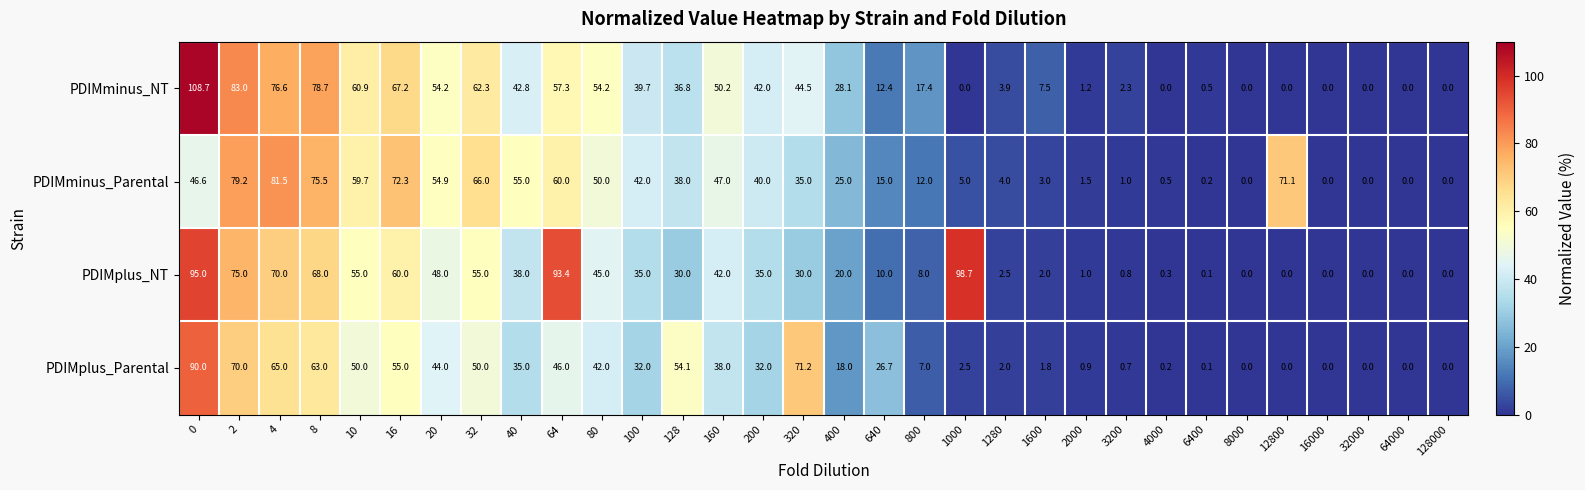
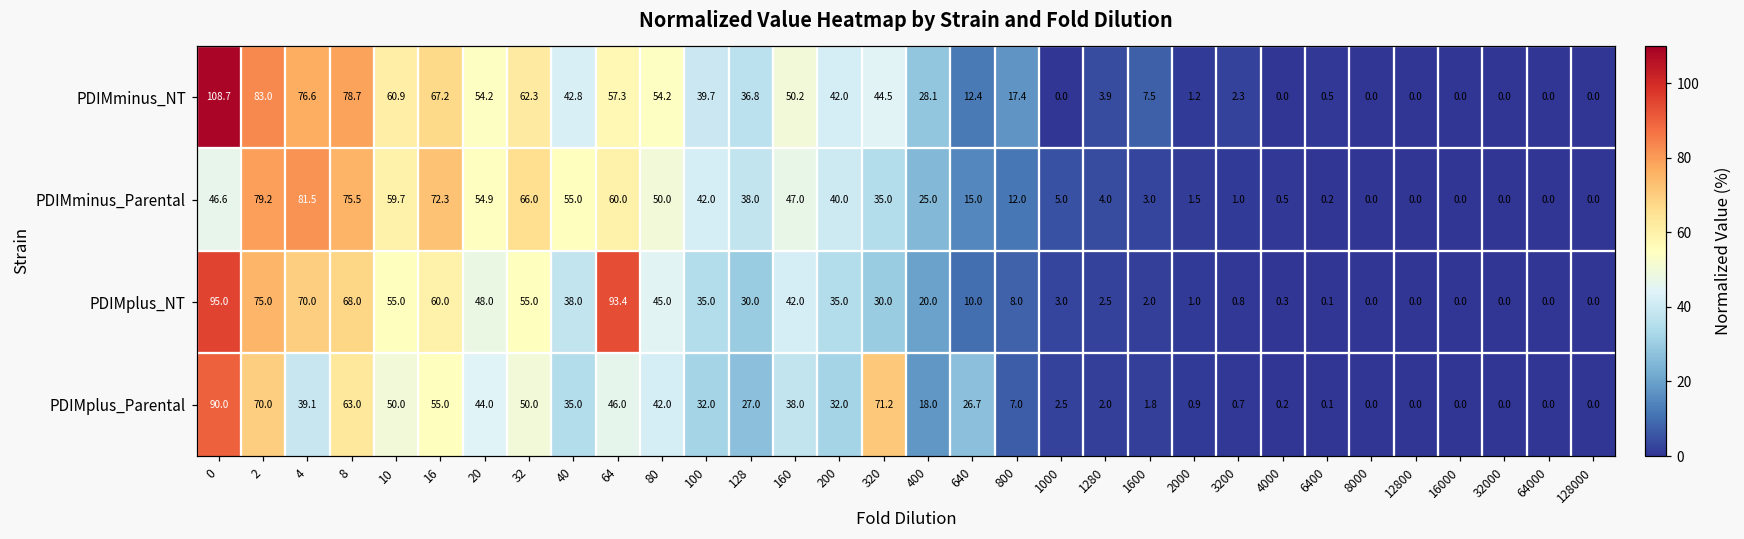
  {
    "PDIMminus_NT": {
      "0": 108.7,
      "2": 83.0,
      "4": 76.6,
      "8": 78.7,
      "10": 60.9,
      "16": 67.2,
      "20": 54.2,
      "32": 62.3,
      "40": 42.8,
      "64": 57.3,
      "80": 54.2,
      "100": 39.7,
      "128": 36.8,
      "160": 50.2,
      "200": 42.0,
      "320": 44.5,
      "400": 28.1,
      "640": 12.4,
      "800": 17.4,
      "1000": 0.0,
      "1280": 3.9,
      "1600": 7.5,
      "2000": 1.2,
      "3200": 2.3,
      "4000": 0.0,
      "6400": 0.5,
      "8000": 0.0,
      "12800": 0.0,
      "16000": 0.0,
      "32000": 0.0,
      "64000": 0.0,
      "128000": 0.0
    },
    "PDIMminus_Parental": {
      "0": 46.6,
      "2": 79.2,
      "4": 81.5,
      "8": 75.5,
      "10": 59.7,
      "16": 72.3,
      "20": 54.9,
      "32": 66.0,
      "40": 55.0,
      "64": 60.0,
      "80": 50.0,
      "100": 42.0,
      "128": 38.0,
      "160": 47.0,
      "200": 40.0,
      "320": 35.0,
      "400": 25.0,
      "640": 15.0,
      "800": 12.0,
      "1000": 5.0,
      "1280": 4.0,
      "1600": 3.0,
      "2000": 1.5,
      "3200": 1.0,
      "4000": 0.5,
      "6400": 0.2,
      "8000": 0.0,
-     "12800": 71.1,
+     "12800": 0.0,
      "16000": 0.0,
      "32000": 0.0,
      "64000": 0.0,
      "128000": 0.0
    },
    "PDIMplus_NT": {
      "0": 95.0,
      "2": 75.0,
      "4": 70.0,
      "8": 68.0,
      "10": 55.0,
      "16": 60.0,
      "20": 48.0,
      "32": 55.0,
      "40": 38.0,
      "64": 93.4,
      "80": 45.0,
      "100": 35.0,
      "128": 30.0,
      "160": 42.0,
      "200": 35.0,
      "320": 30.0,
      "400": 20.0,
      "640": 10.0,
      "800": 8.0,
-     "1000": 98.7,
+     "1000": 3.0,
      "1280": 2.5,
      "1600": 2.0,
      "2000": 1.0,
      "3200": 0.8,
      "4000": 0.3,
      "6400": 0.1,
      "8000": 0.0,
      "12800": 0.0,
      "16000": 0.0,
      "32000": 0.0,
      "64000": 0.0,
      "128000": 0.0
    },
    "PDIMplus_Parental": {
      "0": 90.0,
      "2": 70.0,
-     "4": 65.0,
+     "4": 39.1,
      "8": 63.0,
      "10": 50.0,
      "16": 55.0,
      "20": 44.0,
      "32": 50.0,
      "40": 35.0,
      "64": 46.0,
      "80": 42.0,
      "100": 32.0,
-     "128": 54.1,
+     "128": 27.0,
      "160": 38.0,
      "200": 32.0,
      "320": 71.2,
      "400": 18.0,
      "640": 26.7,
      "800": 7.0,
      "1000": 2.5,
      "1280": 2.0,
      "1600": 1.8,
      "2000": 0.9,
      "3200": 0.7,
      "4000": 0.2,
      "6400": 0.1,
      "8000": 0.0,
      "12800": 0.0,
      "16000": 0.0,
      "32000": 0.0,
      "64000": 0.0,
      "128000": 0.0
    }
  }
